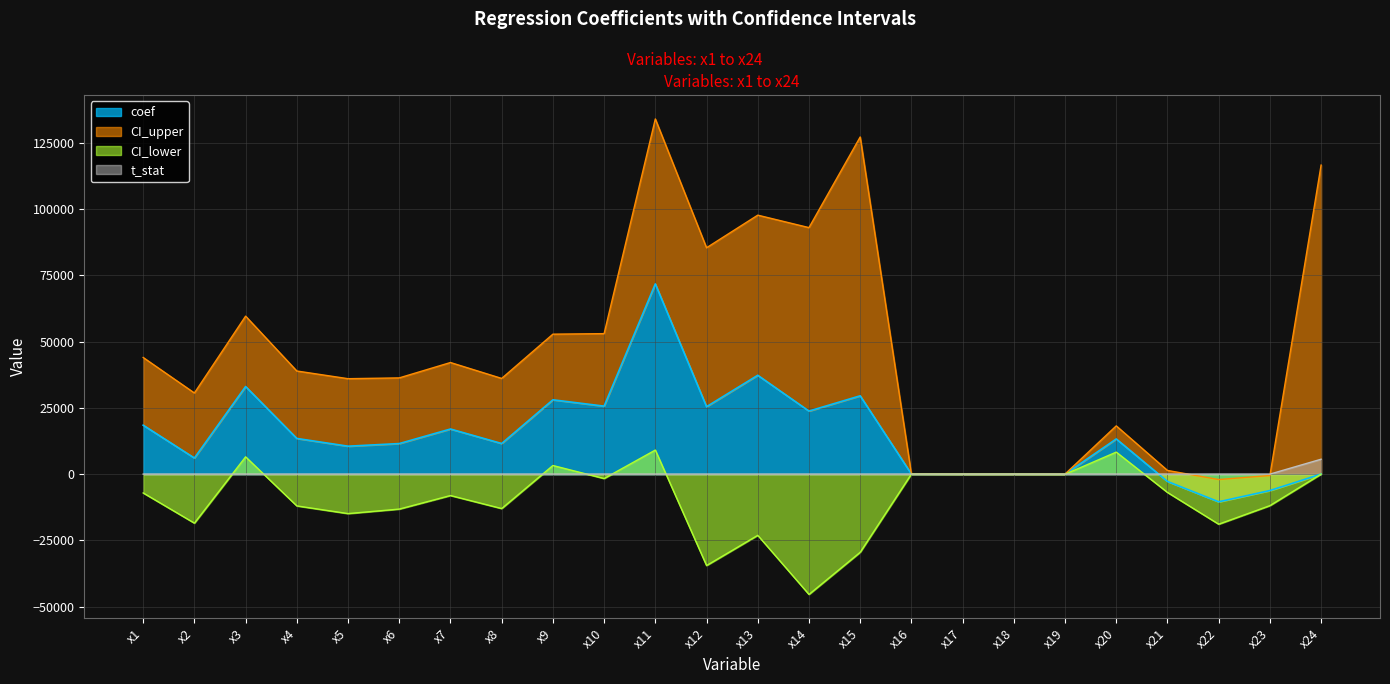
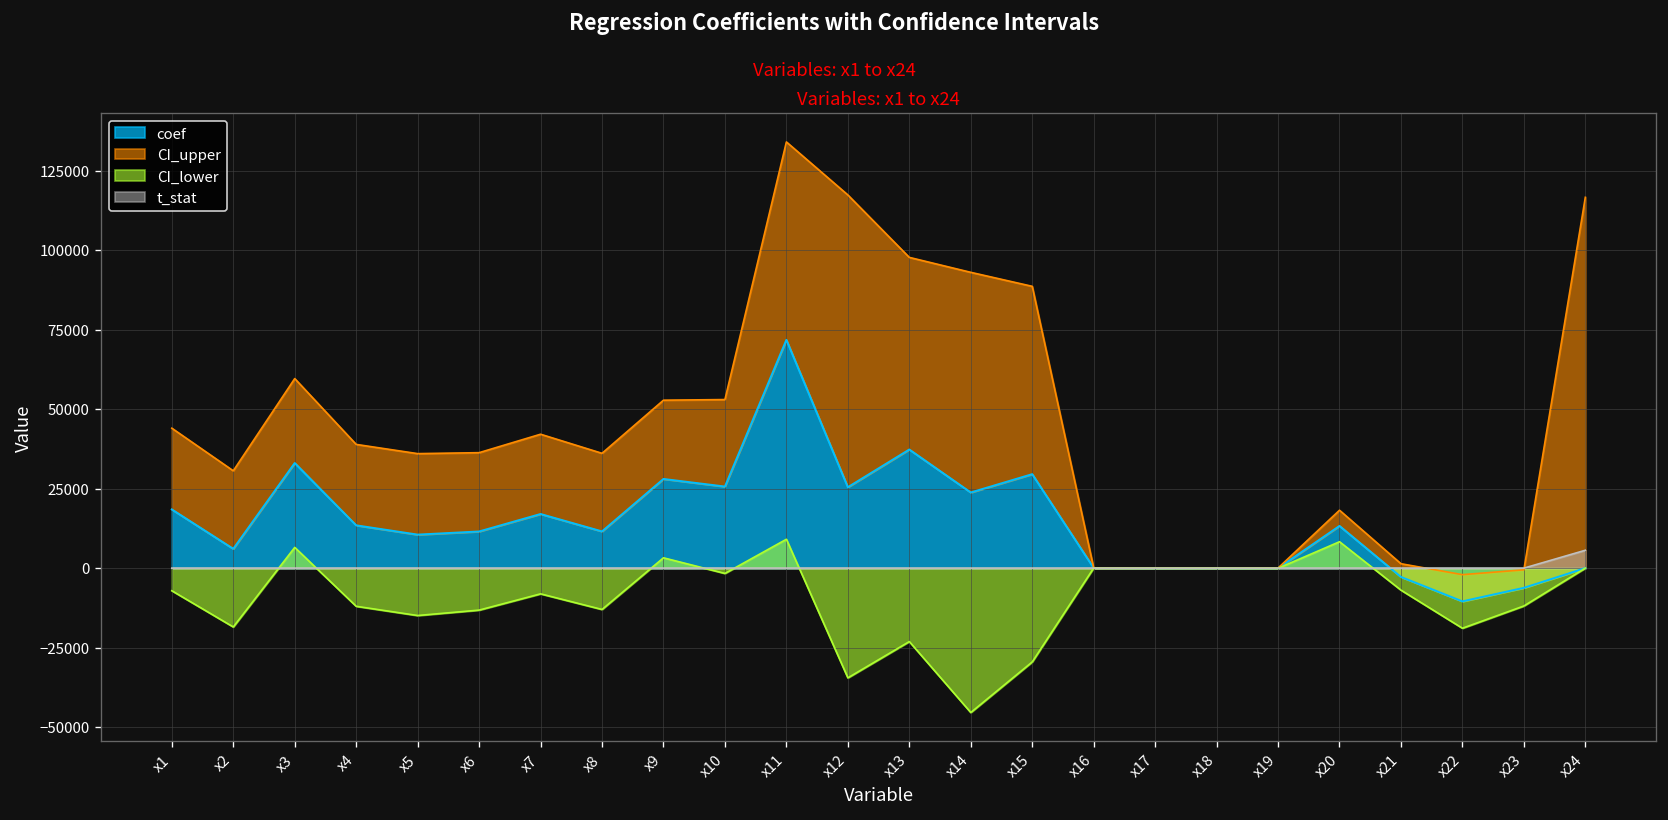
  {
    "CI_upper": {
      "x1": 44000,
      "x2": 31000,
      "x3": 60000,
      "x4": 39000,
      "x5": 36000,
      "x6": 36000,
      "x7": 42000,
      "x8": 36000,
      "x9": 53000,
      "x10": 53000,
      "x11": 134000,
-     "x12": 85000,
+     "x12": 117000,
      "x13": 98000,
      "x14": 93000,
-     "x15": 127000,
+     "x15": 89000,
      "x20": 18000,
      "x21": 1000,
      "x22": -2000,
      "x24": 117000
    },
    "t_stat": {
      "x3": 0,
      "x9": 0,
      "x11": 0,
      "x20": 0,
      "x24": 6000
    }
  }
